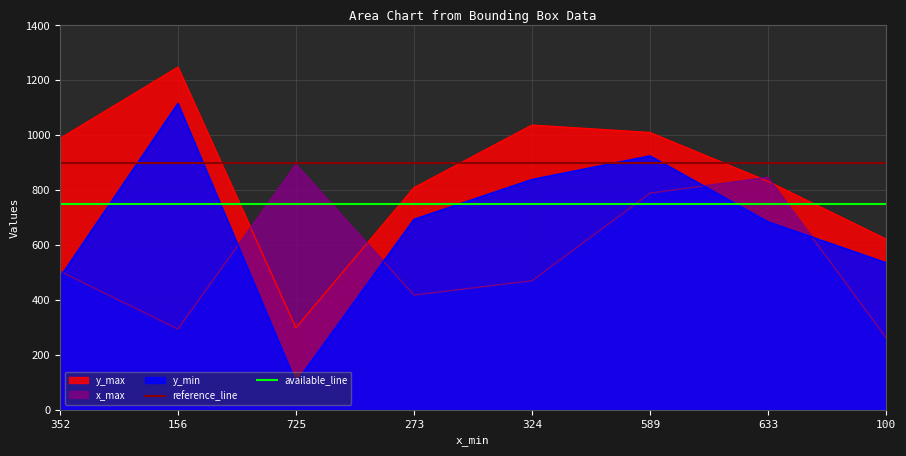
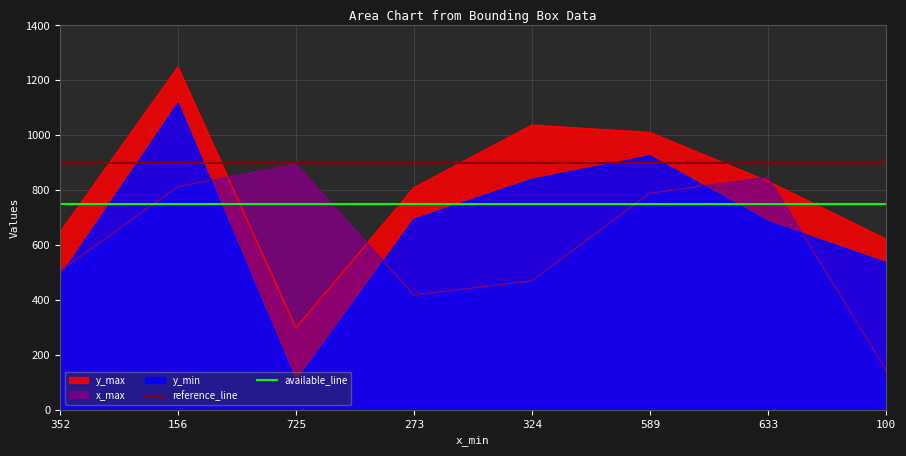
  {
    "y_max": {
-     "352": 990,
+     "352": 650,
      "156": 1250,
      "725": 300,
      "273": 810,
      "324": 1040,
      "589": 1010,
      "633": 830,
      "100": 620
    },
    "x_max": {
      "352": 510,
-     "156": 290,
+     "156": 810,
      "273": 420,
      "324": 470,
      "589": 790,
      "633": 850,
-     "100": 260
+     "100": 150
    },
    "y_min": {
      "352": 480,
      "156": 1120,
      "273": 690,
      "324": 840,
      "589": 930,
      "633": 690,
      "100": 540
    },
    "reference_line": {
      "352": 900,
      "156": 900,
      "273": 900,
      "324": 900,
      "589": 900,
      "633": 900,
      "100": 900
    },
    "available_line": {
      "352": 750,
      "156": 750,
      "725": 750,
      "273": 750,
      "324": 750,
      "589": 750,
      "633": 750,
      "100": 750
    }
  }
